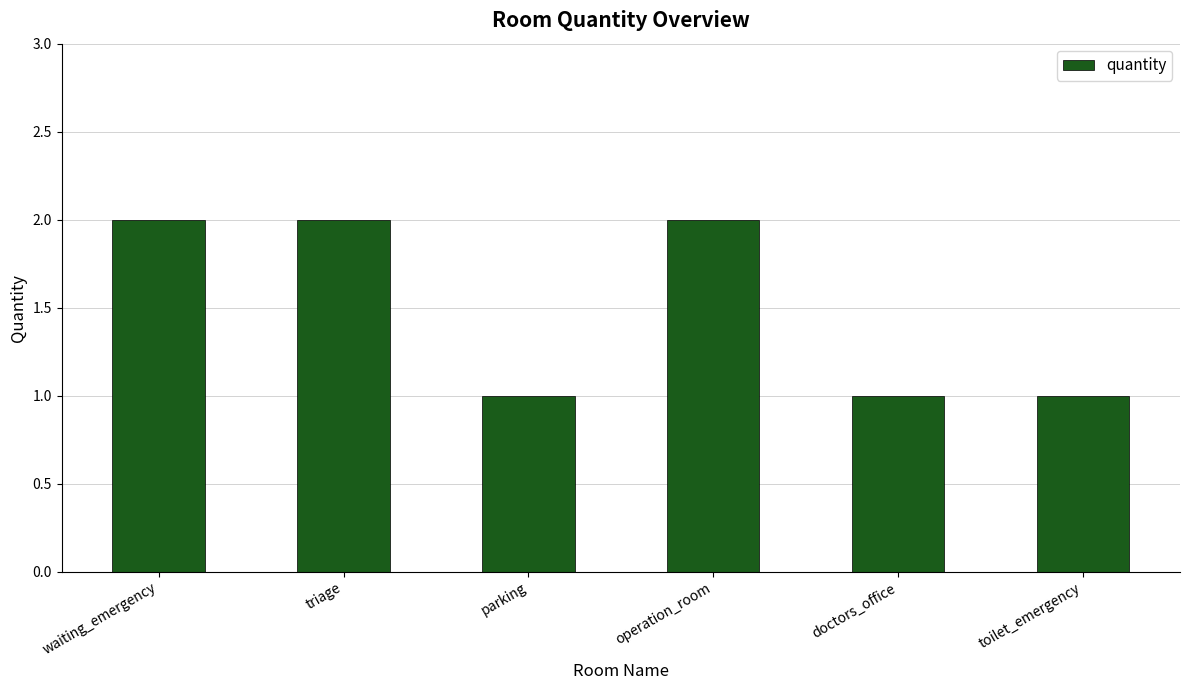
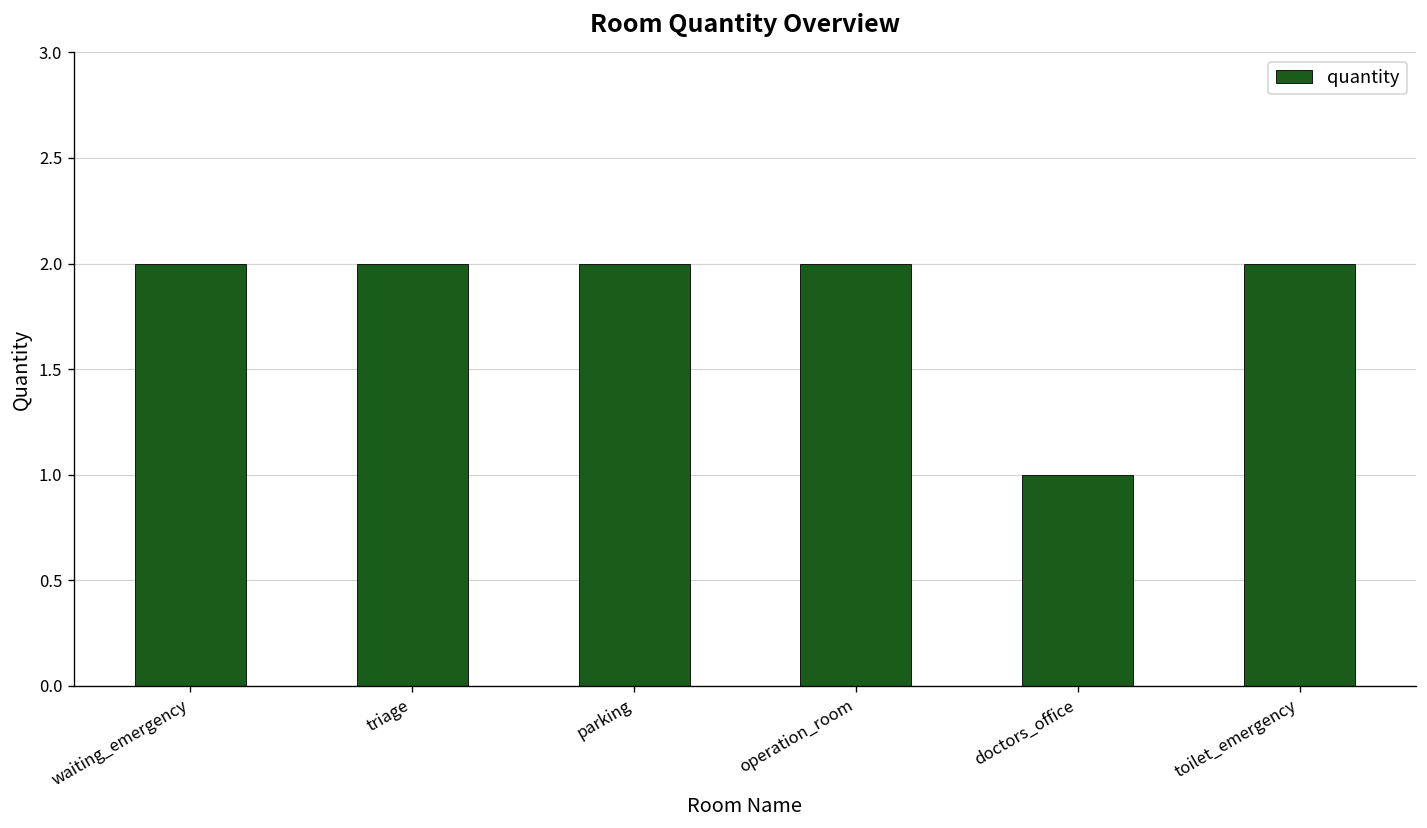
  {
    "waiting_emergency": 2,
    "triage": 2,
-   "parking": 1,
+   "parking": 2,
    "operation_room": 2,
    "doctors_office": 1,
-   "toilet_emergency": 1
+   "toilet_emergency": 2
  }
